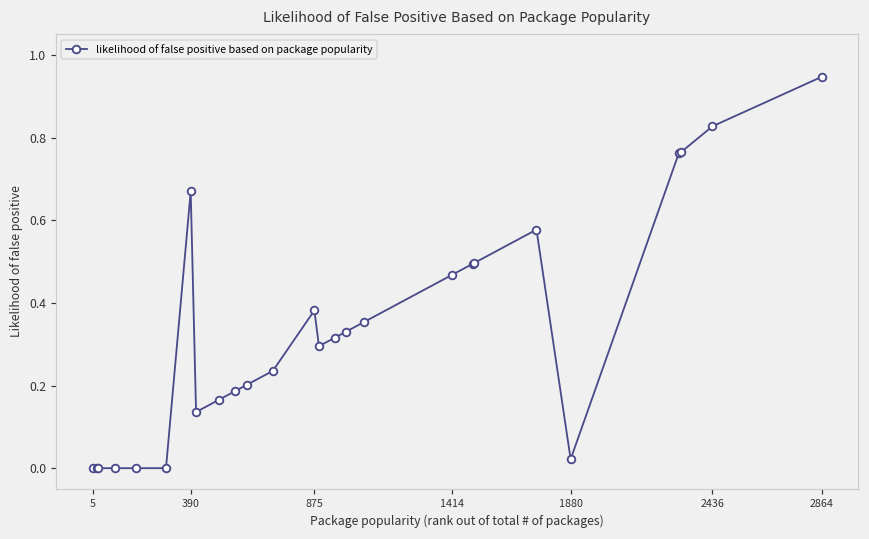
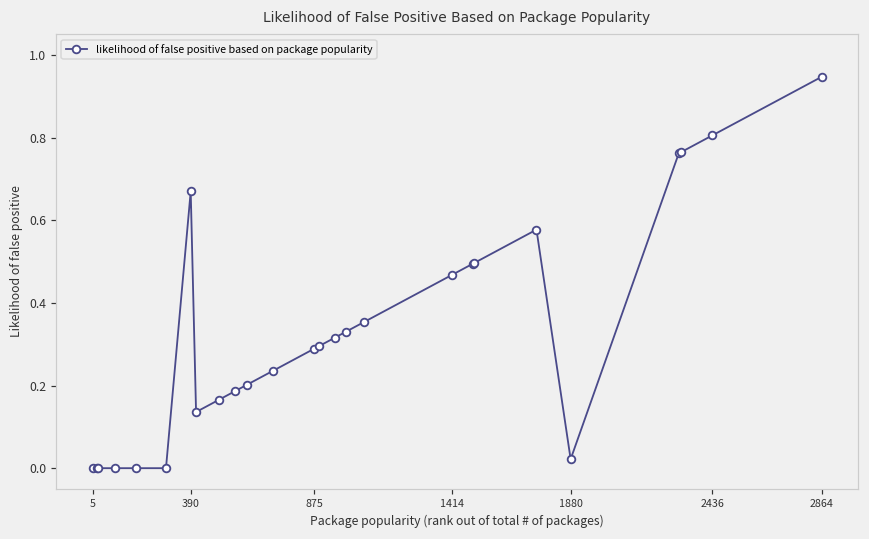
  {
    "5": 0.00,
    "390": 0.67,
-   "875": 0.38,
+   "875": 0.29,
    "1414": 0.47,
    "1880": 0.02,
-   "2436": 0.83,
+   "2436": 0.81,
    "2864": 0.95
  }
